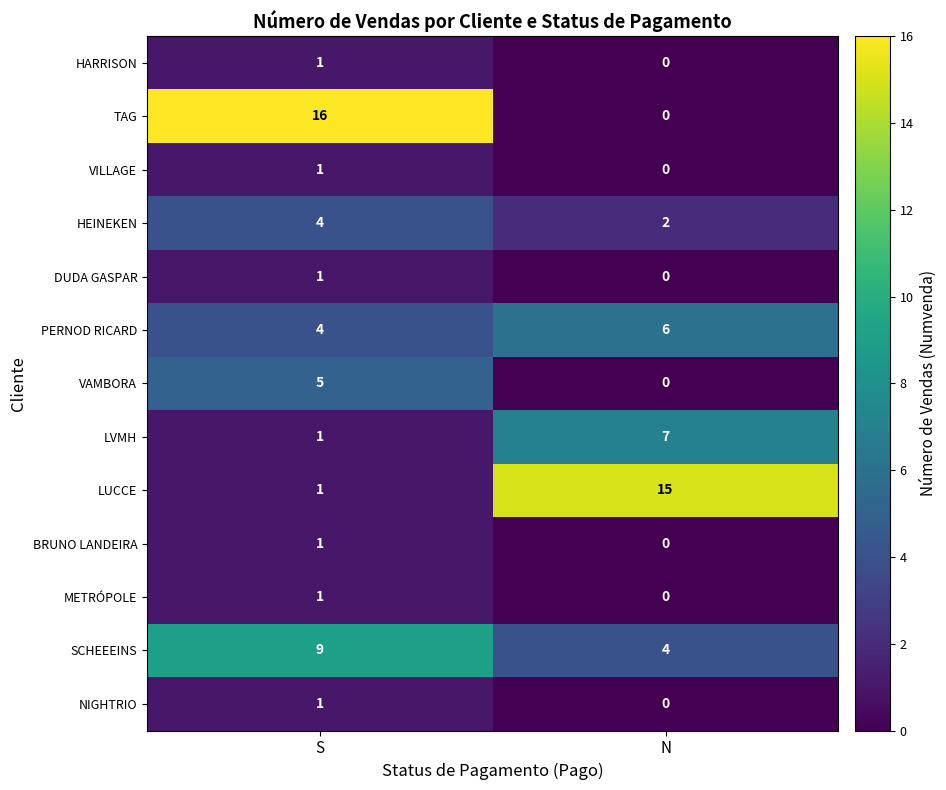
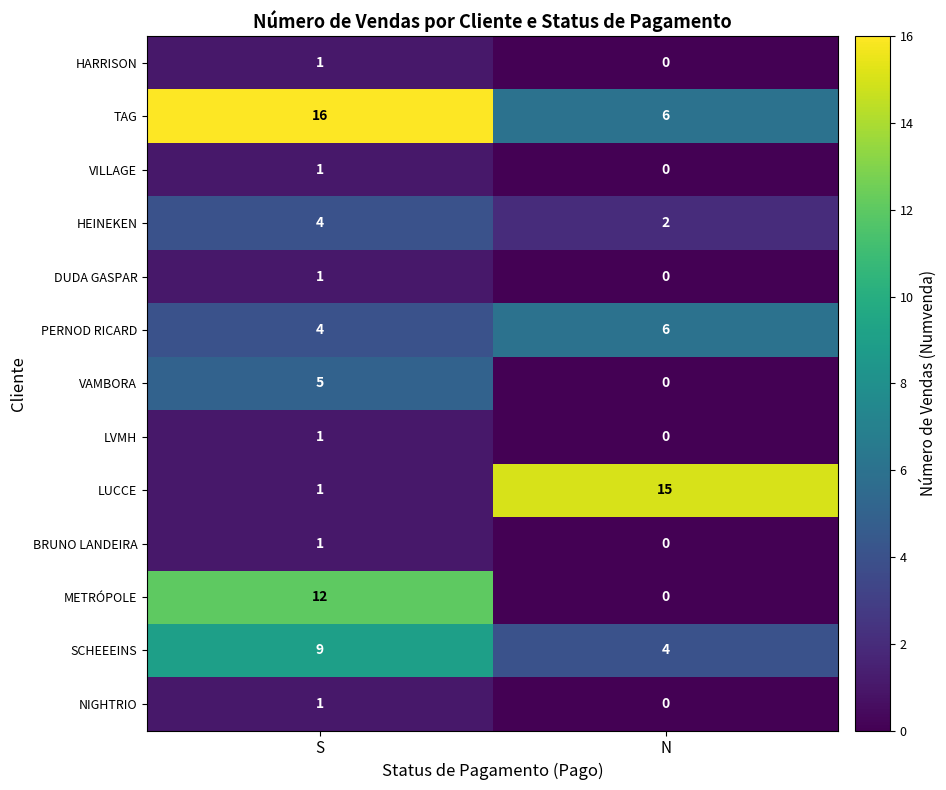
  {
    "HARRISON": {
      "S": 1,
      "N": 0
    },
    "TAG": {
      "S": 16,
-     "N": 0
+     "N": 6
    },
    "VILLAGE": {
      "S": 1,
      "N": 0
    },
    "HEINEKEN": {
      "S": 4,
      "N": 2
    },
    "DUDA GASPAR": {
      "S": 1,
      "N": 0
    },
    "PERNOD RICARD": {
      "S": 4,
      "N": 6
    },
    "VAMBORA": {
      "S": 5,
      "N": 0
    },
    "LVMH": {
      "S": 1,
-     "N": 7
+     "N": 0
    },
    "LUCCE": {
      "S": 1,
      "N": 15
    },
    "BRUNO LANDEIRA": {
      "S": 1,
      "N": 0
    },
    "METRÓPOLE": {
-     "S": 1,
+     "S": 12,
      "N": 0
    },
    "SCHEEEINS": {
      "S": 9,
      "N": 4
    },
    "NIGHTRIO": {
      "S": 1,
      "N": 0
    }
  }
